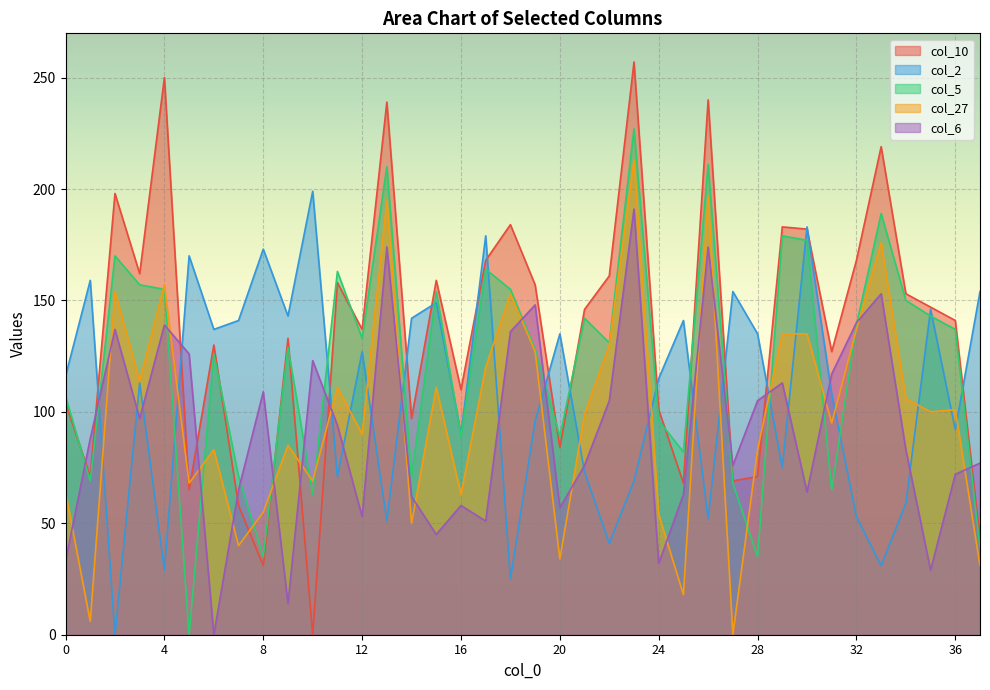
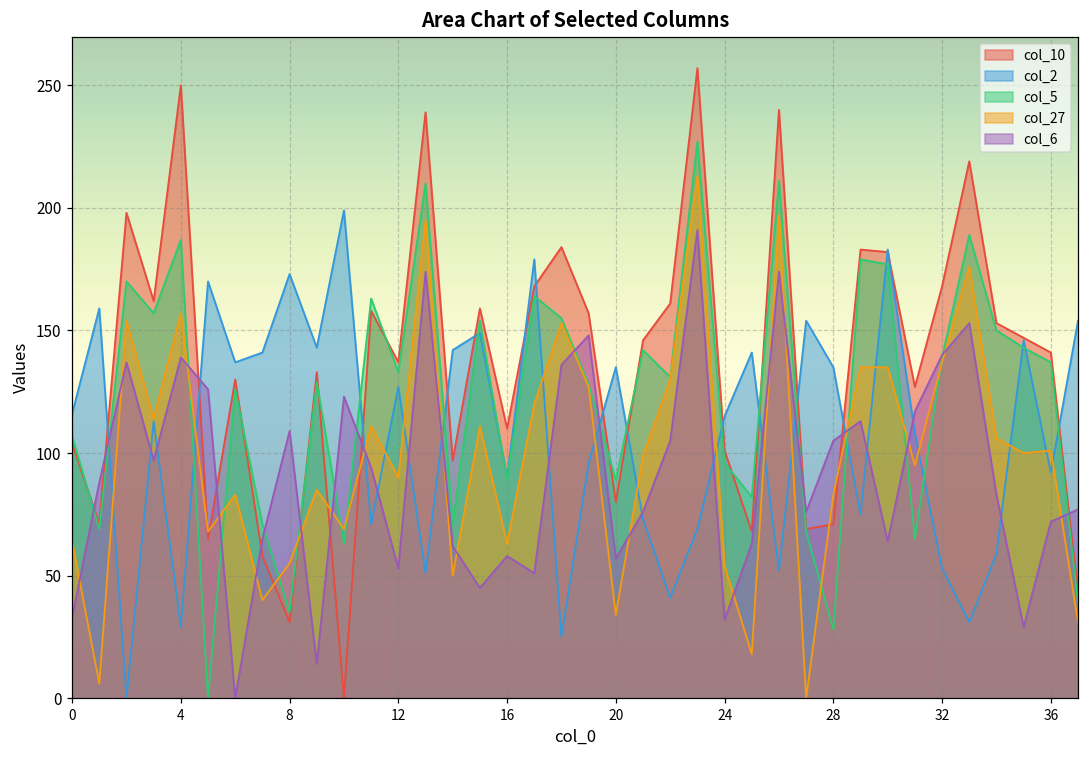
  {
    "col_10": {
      "0": 104,
      "4": 250,
      "8": 31,
      "12": 137,
      "16": 110,
-     "20": 84,
+     "20": 80,
      "24": 101,
      "28": 71,
      "32": 168,
      "36": 141
    },
    "col_2": {
      "0": 116,
      "4": 29,
      "8": 173,
      "12": 127,
      "20": 135,
      "24": 115,
      "28": 135,
      "32": 53,
      "36": 92
    },
    "col_5": {
      "0": 107,
-     "4": 155,
+     "4": 187,
      "8": 35,
      "12": 133,
      "20": 89,
      "24": 96,
-     "28": 35,
+     "28": 28,
      "36": 137
    },
    "col_27": {
      "0": 64,
      "4": 157,
      "8": 55,
      "12": 90,
      "16": 63,
      "20": 34,
      "24": 54,
      "28": 83,
      "32": 137,
      "36": 101
    },
    "col_6": {
      "0": 33,
      "4": 139,
      "8": 109,
      "12": 53,
      "16": 58,
      "20": 57,
      "24": 32,
      "28": 105,
      "36": 72
    }
  }
